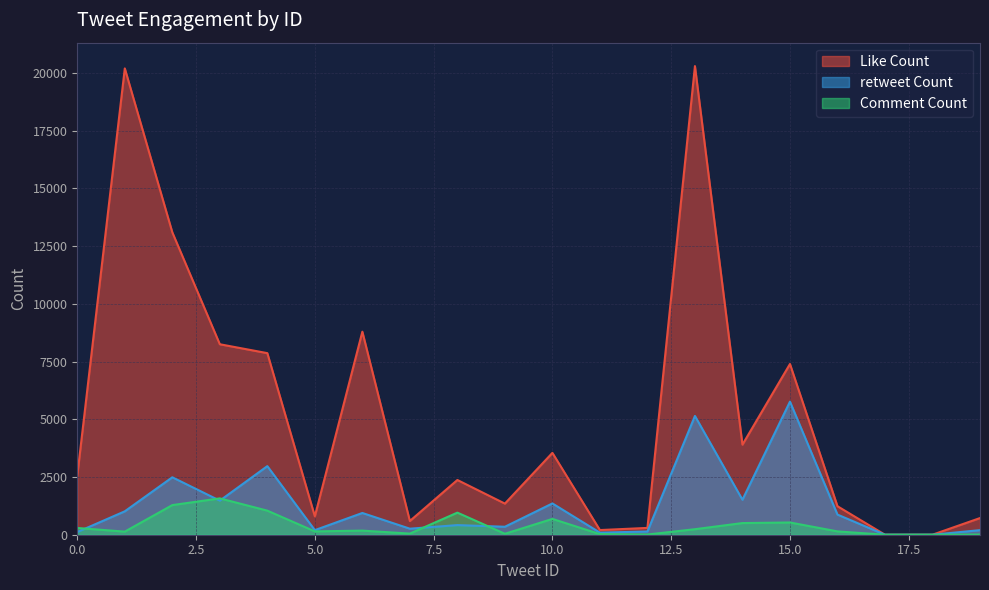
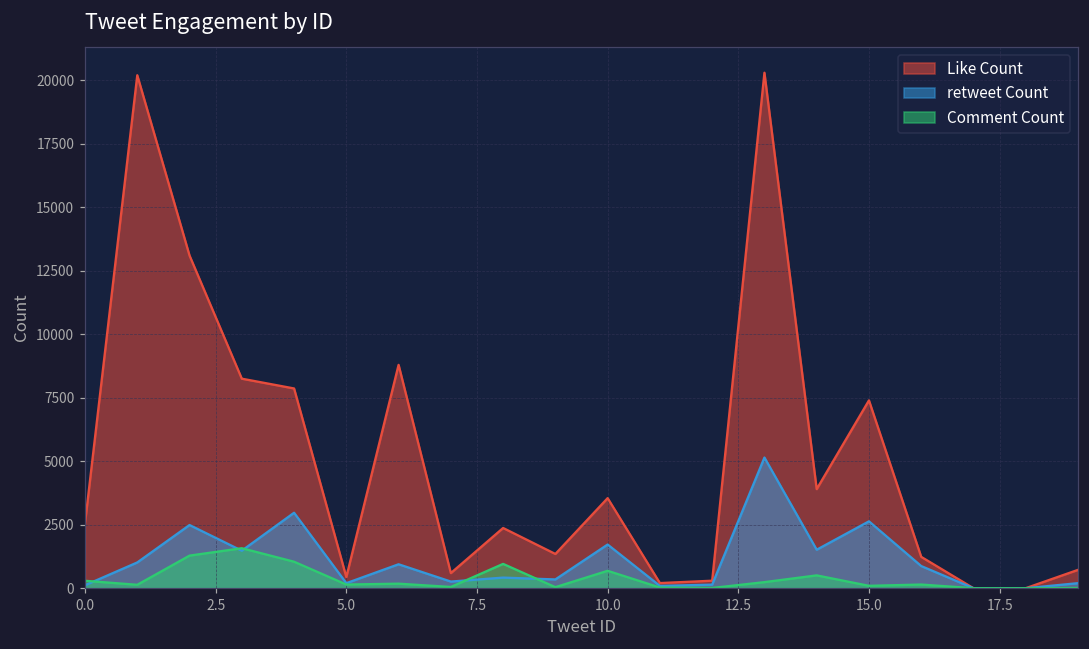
  {
    "Like Count": {
      "0.0": 2600,
-     "5.0": 800,
+     "5.0": 400,
      "10.0": 3500,
      "15.0": 7400
    },
    "retweet Count": {
      "0.0": 100,
-     "10.0": 1400,
-     "15.0": 5800
+     "10.0": 1700,
+     "15.0": 2600
    },
    "Comment Count": {
      "0.0": 300,
      "10.0": 700,
-     "15.0": 500
+     "15.0": 100
    }
  }
